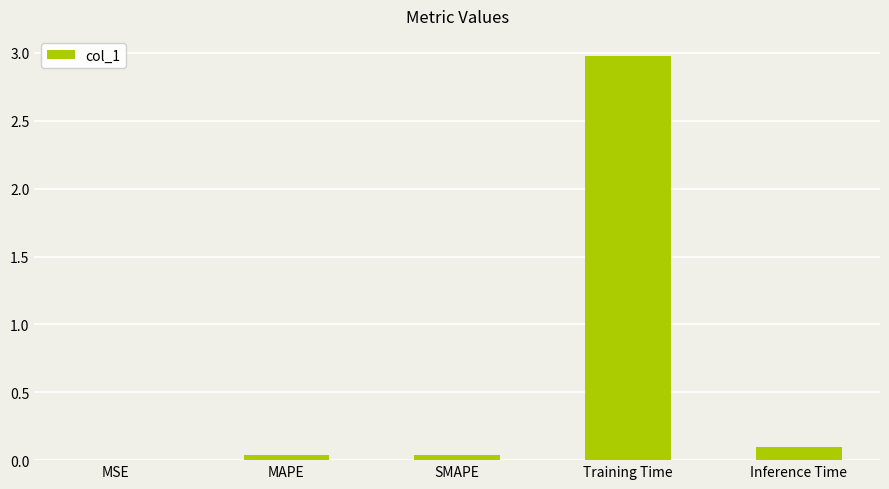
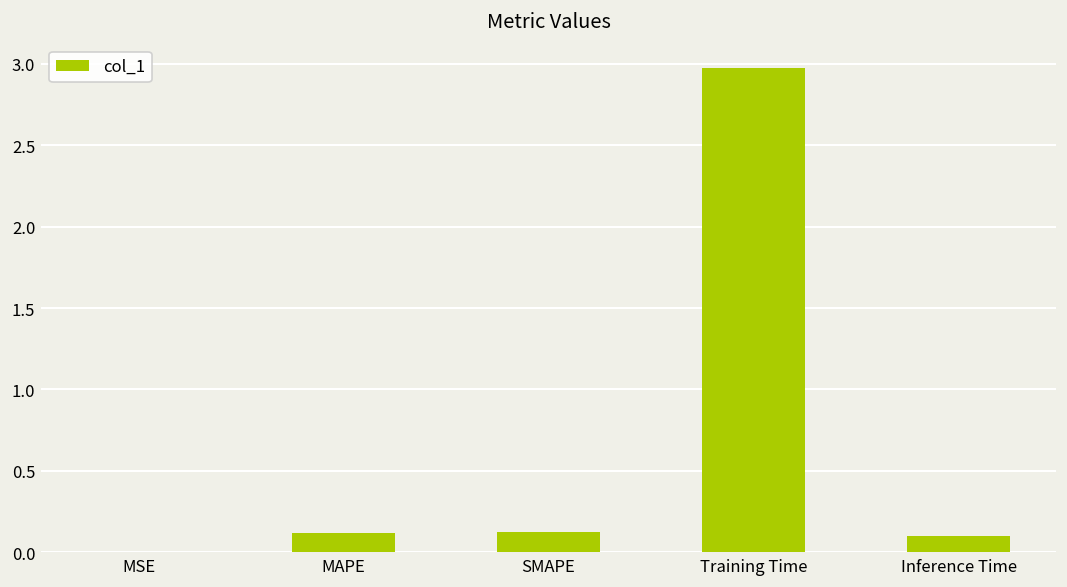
  {
-   "MAPE": 0.04,
-   "SMAPE": 0.04,
+   "MAPE": 0.12,
+   "SMAPE": 0.13,
    "Training Time": 2.98,
    "Inference Time": 0.10
  }
